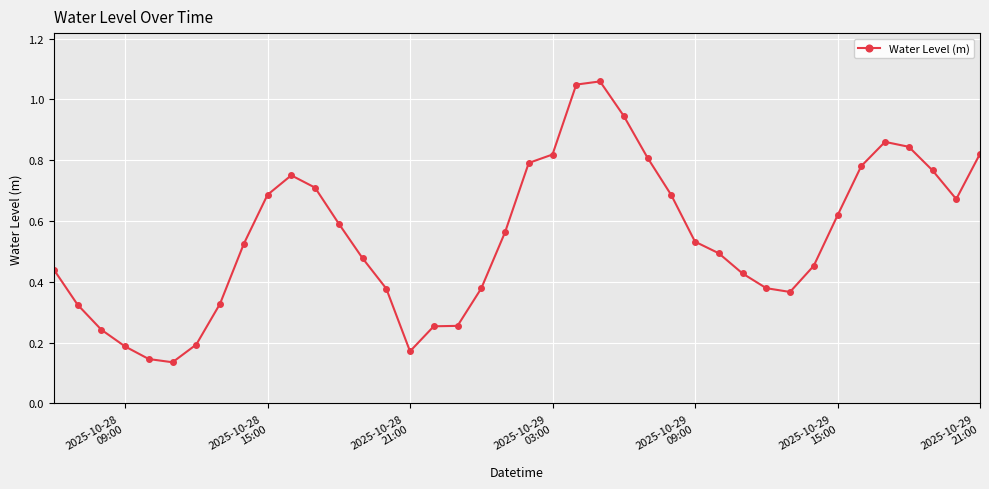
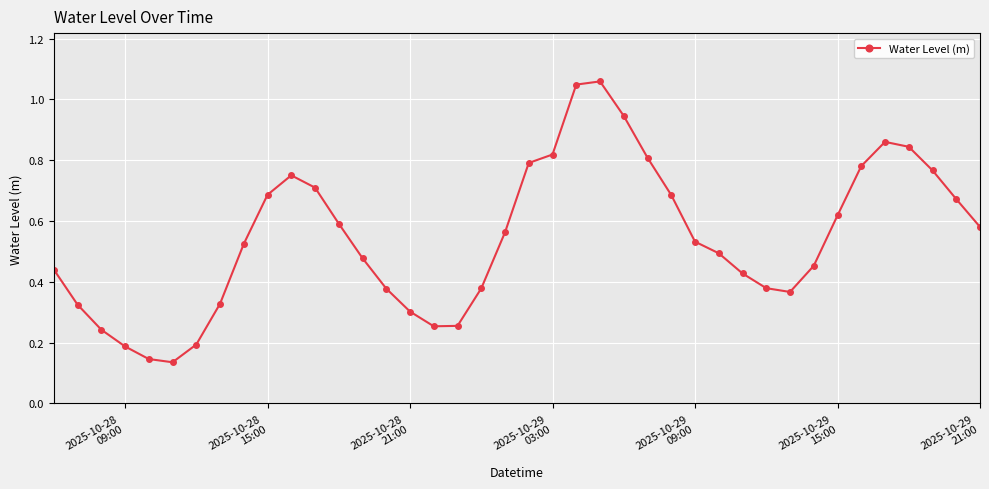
  {
    "2025-10-28 09:00": 0.19,
    "2025-10-28 15:00": 0.69,
-   "2025-10-28 21:00": 0.17,
+   "2025-10-28 21:00": 0.30,
    "2025-10-29 03:00": 0.82,
    "2025-10-29 09:00": 0.53,
    "2025-10-29 15:00": 0.62,
-   "2025-10-29 21:00": 0.82
+   "2025-10-29 21:00": 0.58
  }
